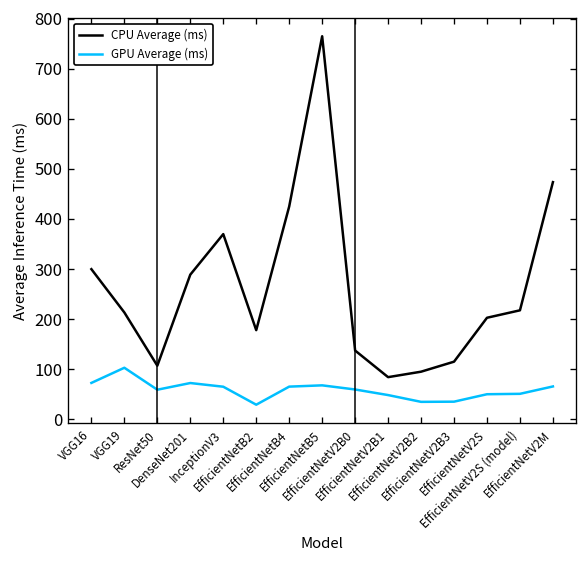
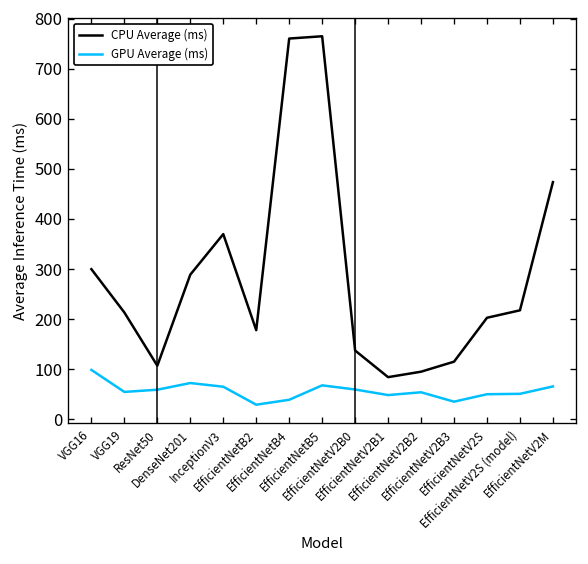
  {
    "CPU Average (ms)": {
      "VGG16": 300,
      "VGG19": 210,
      "ResNet50": 110,
      "DenseNet201": 290,
      "InceptionV3": 370,
      "EfficientNetB2": 180,
-     "EfficientNetB4": 420,
+     "EfficientNetB4": 760,
      "EfficientNetB5": 760,
      "EfficientNetV2B0": 140,
      "EfficientNetV2B1": 80,
      "EfficientNetV2B2": 90,
      "EfficientNetV2B3": 110,
      "EfficientNetV2S": 200,
      "EfficientNetV2S (model)": 220,
      "EfficientNetV2M": 470
    },
    "GPU Average (ms)": {
-     "VGG16": 70,
-     "VGG19": 100,
+     "VGG16": 100,
+     "VGG19": 50,
      "ResNet50": 60,
      "DenseNet201": 70,
      "InceptionV3": 60,
      "EfficientNetB2": 30,
-     "EfficientNetB4": 70,
+     "EfficientNetB4": 40,
      "EfficientNetB5": 70,
      "EfficientNetV2B0": 60,
      "EfficientNetV2B1": 50,
-     "EfficientNetV2B2": 30,
+     "EfficientNetV2B2": 50,
      "EfficientNetV2B3": 40,
      "EfficientNetV2S": 50,
      "EfficientNetV2S (model)": 50,
      "EfficientNetV2M": 70
    }
  }
